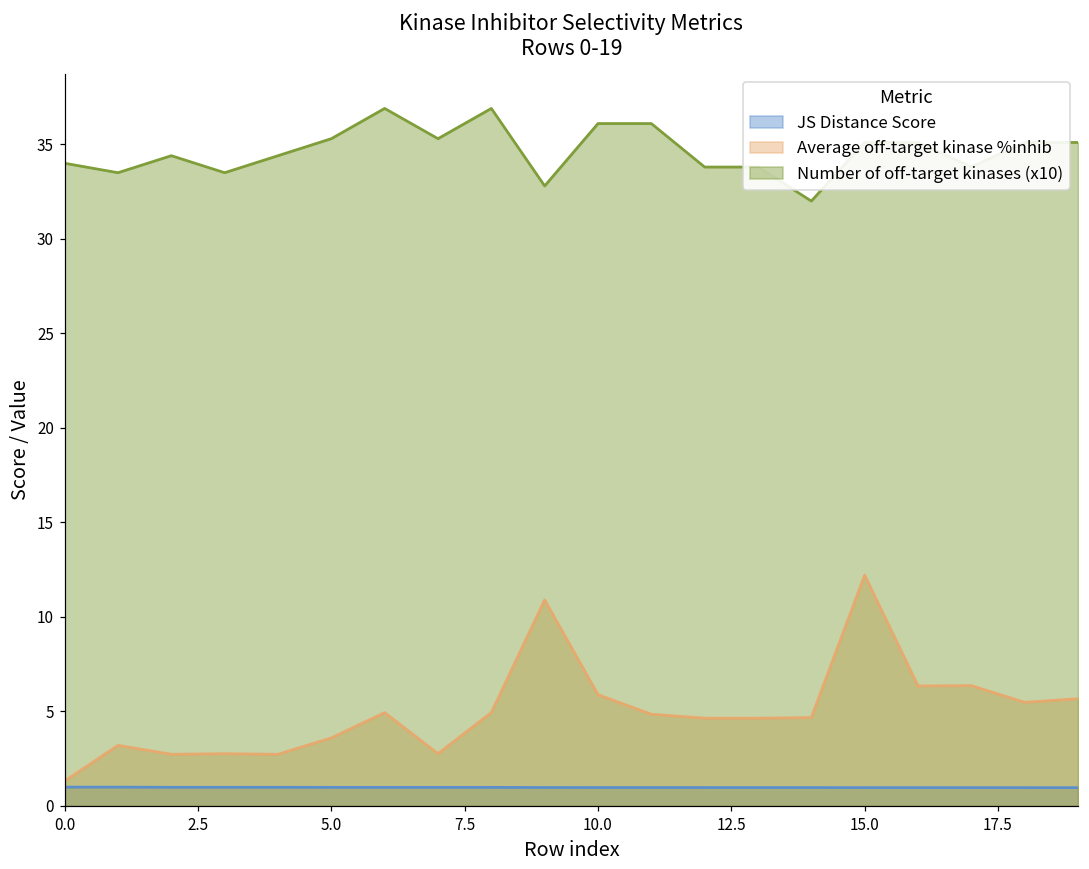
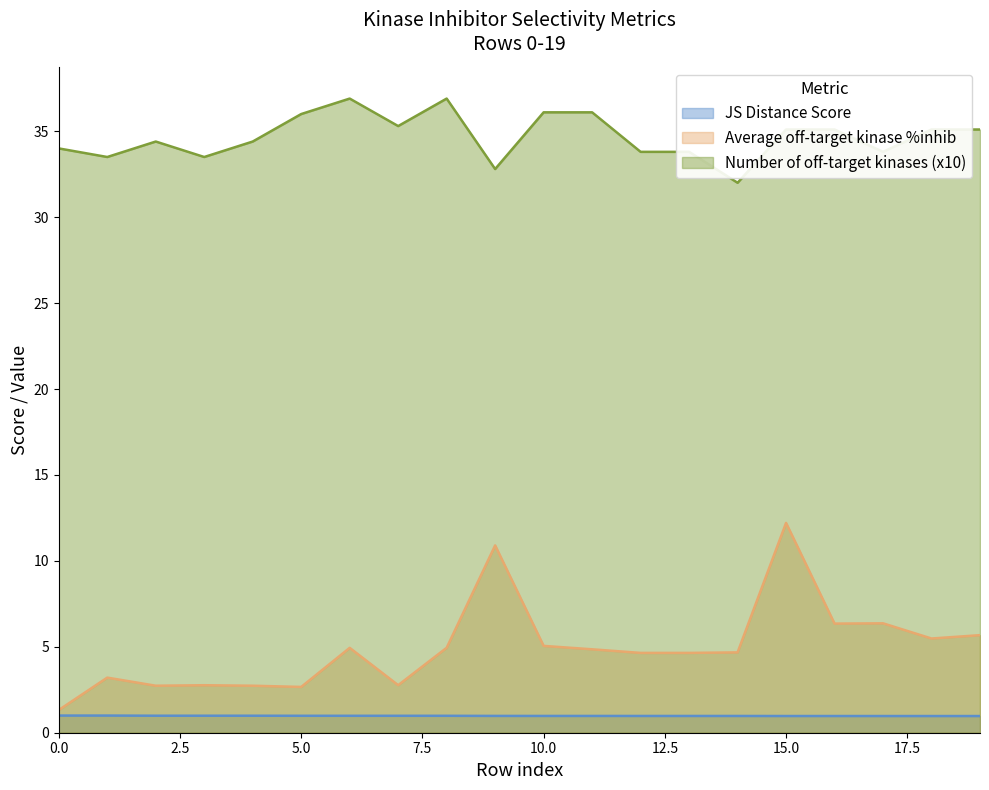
  {
    "JS Distance Score": {
      "0.0": 1.0,
      "5.0": 1.0,
      "10.0": 1.0,
      "15.0": 1.0
    },
    "Average off-target kinase %inhib": {
      "0.0": 1.3,
-     "5.0": 3.6,
-     "10.0": 5.9,
+     "5.0": 2.7,
+     "10.0": 5.1,
      "15.0": 12.2
    },
    "Number of off-target kinases (x10)": {
      "0.0": 34.0,
-     "5.0": 35.3,
+     "5.0": 36.0,
      "10.0": 36.1
    }
  }
